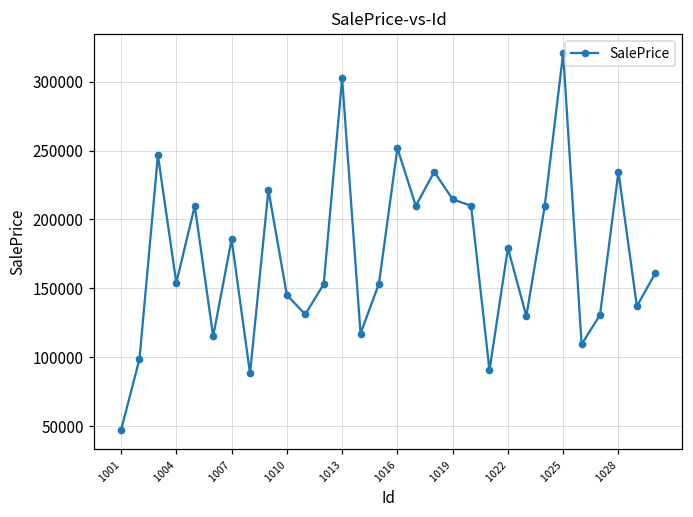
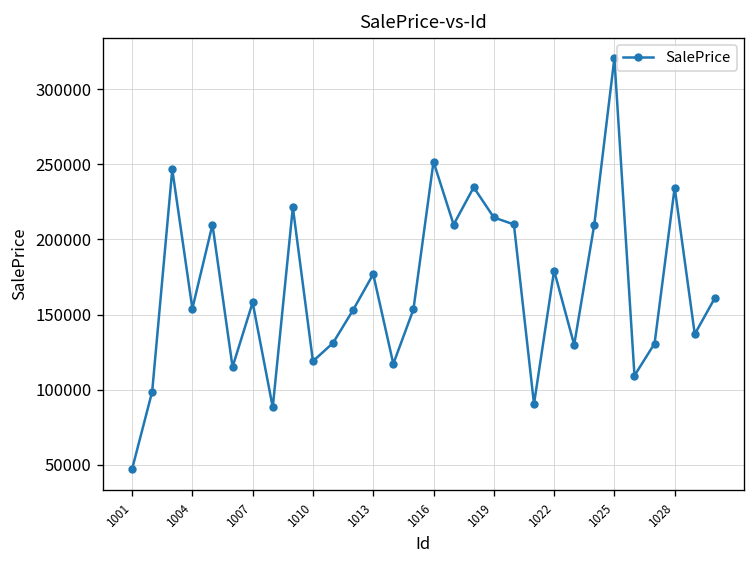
  {
    "1001": 47000,
    "1004": 154000,
-   "1007": 186000,
-   "1010": 145000,
-   "1013": 302000,
+   "1007": 158000,
+   "1010": 119000,
+   "1013": 177000,
    "1016": 252000,
    "1019": 215000,
    "1022": 179000,
    "1025": 321000,
    "1028": 235000
  }
